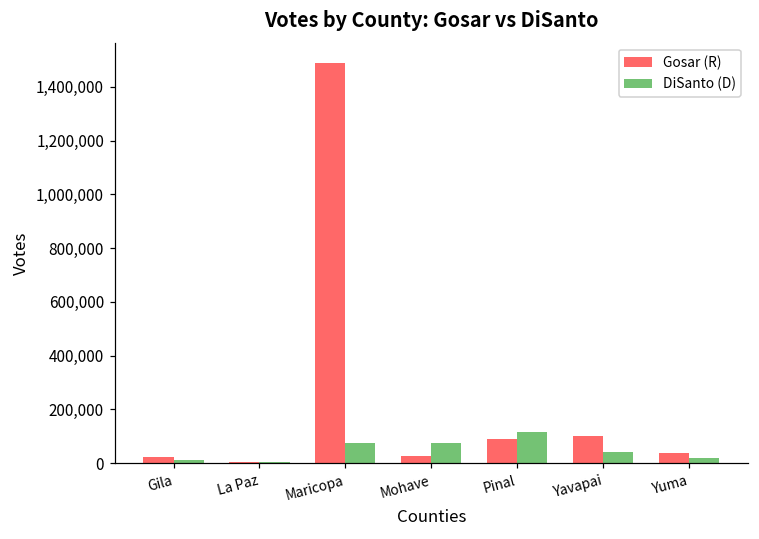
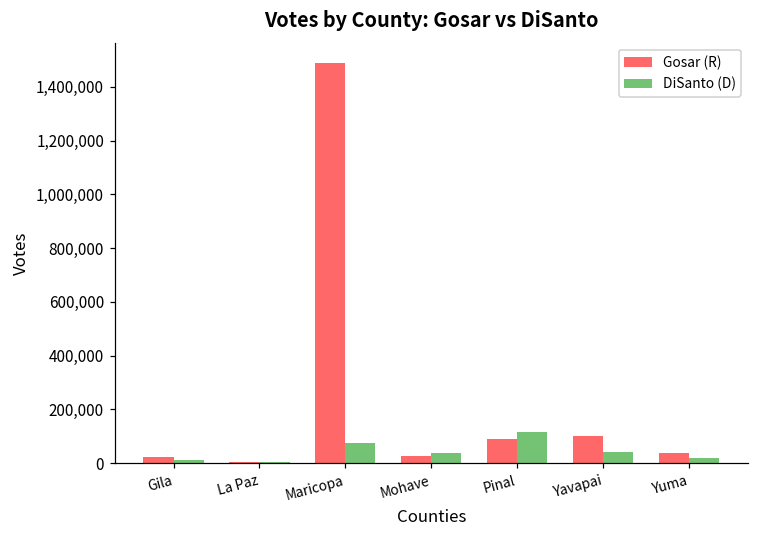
  {
    "Gosar (R)": {
      "Gila": "20,000",
      "Maricopa": "1,490,000",
      "Mohave": "30,000",
      "Pinal": "90,000",
      "Yavapai": "100,000",
      "Yuma": "40,000"
    },
    "DiSanto (D)": {
      "Gila": "10,000",
      "Maricopa": "80,000",
-     "Mohave": "80,000",
+     "Mohave": "40,000",
      "Pinal": "110,000",
      "Yavapai": "40,000",
      "Yuma": "20,000"
    }
  }
